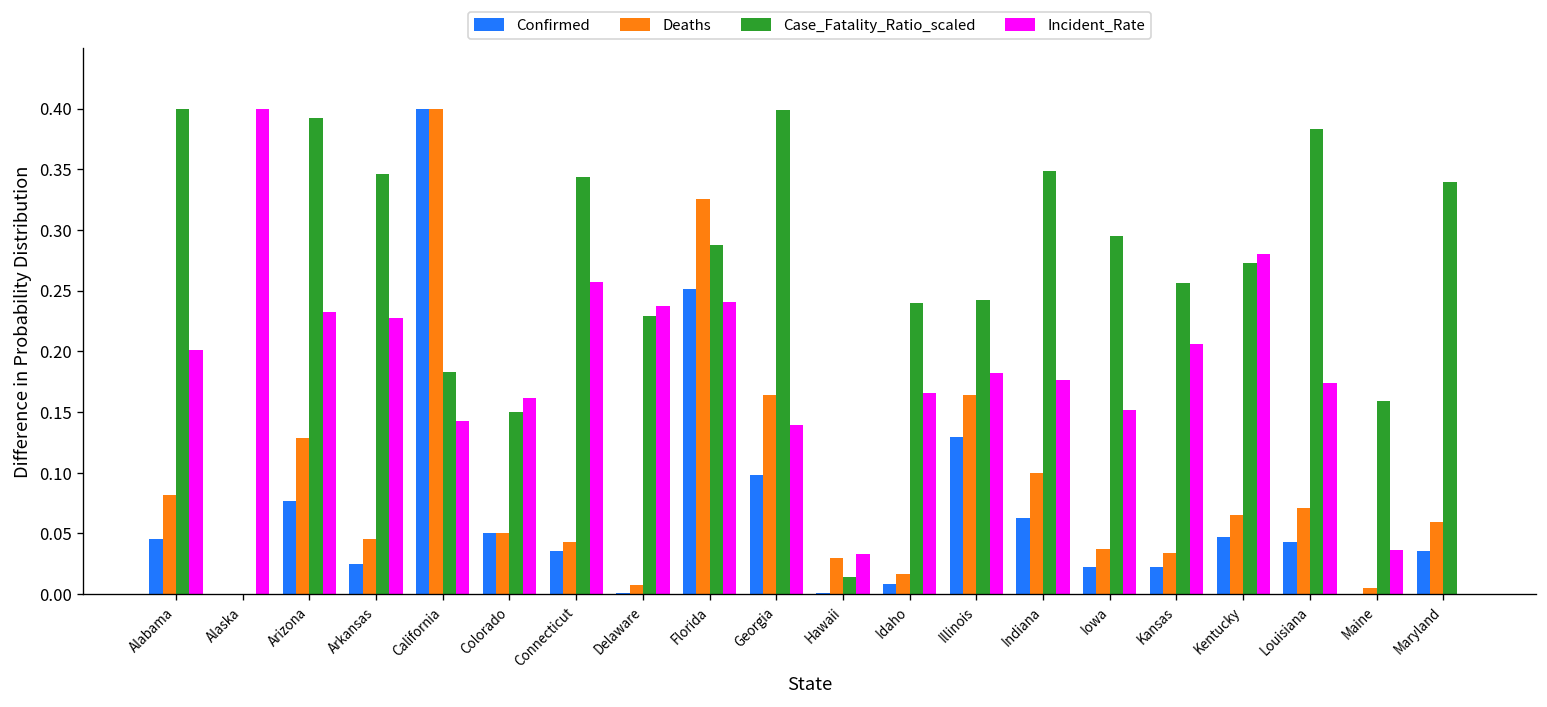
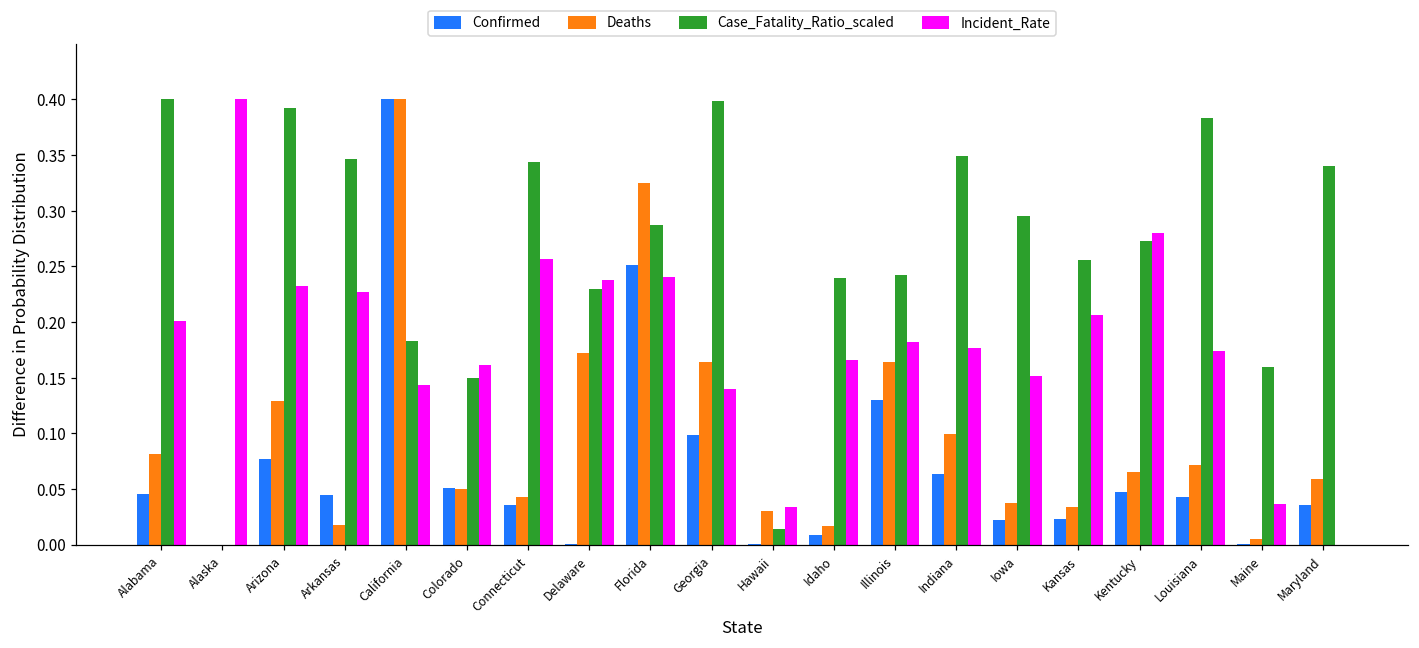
  {
    "Confirmed": {
      "Alabama": 0.045,
      "Alaska": 0.000,
      "Arizona": 0.077,
-     "Arkansas": 0.025,
+     "Arkansas": 0.045,
      "California": 0.400,
      "Colorado": 0.051,
      "Connecticut": 0.036,
      "Florida": 0.251,
      "Georgia": 0.098,
      "Idaho": 0.008,
      "Illinois": 0.130,
      "Indiana": 0.063,
      "Iowa": 0.022,
      "Kansas": 0.023,
      "Kentucky": 0.047,
      "Louisiana": 0.043,
      "Maryland": 0.035
    },
    "Deaths": {
      "Alabama": 0.082,
      "Alaska": 0.000,
      "Arizona": 0.129,
-     "Arkansas": 0.045,
+     "Arkansas": 0.018,
      "California": 0.400,
      "Colorado": 0.050,
      "Connecticut": 0.043,
-     "Delaware": 0.007,
+     "Delaware": 0.172,
      "Florida": 0.325,
      "Georgia": 0.164,
      "Hawaii": 0.030,
      "Idaho": 0.016,
      "Illinois": 0.164,
      "Indiana": 0.100,
      "Iowa": 0.037,
      "Kansas": 0.034,
      "Kentucky": 0.065,
      "Louisiana": 0.071,
      "Maine": 0.005,
      "Maryland": 0.059
    },
    "Case_Fatality_Ratio_scaled": {
      "Alabama": 0.400,
      "Alaska": 0.000,
      "Arizona": 0.392,
      "Arkansas": 0.346,
      "California": 0.183,
      "Colorado": 0.150,
      "Connecticut": 0.344,
      "Delaware": 0.229,
      "Florida": 0.288,
      "Georgia": 0.399,
      "Hawaii": 0.014,
      "Idaho": 0.240,
      "Illinois": 0.243,
      "Indiana": 0.349,
      "Iowa": 0.295,
      "Kansas": 0.256,
      "Kentucky": 0.273,
      "Louisiana": 0.384,
      "Maine": 0.159,
      "Maryland": 0.340
    },
    "Incident_Rate": {
      "Alabama": 0.201,
      "Alaska": 0.400,
      "Arizona": 0.232,
      "Arkansas": 0.227,
      "California": 0.143,
      "Colorado": 0.161,
      "Connecticut": 0.257,
      "Delaware": 0.238,
      "Florida": 0.240,
      "Georgia": 0.140,
      "Hawaii": 0.033,
      "Idaho": 0.166,
      "Illinois": 0.182,
      "Indiana": 0.177,
      "Iowa": 0.152,
      "Kansas": 0.206,
      "Kentucky": 0.280,
      "Louisiana": 0.174,
      "Maine": 0.037,
      "Maryland": 0.000
    }
  }
